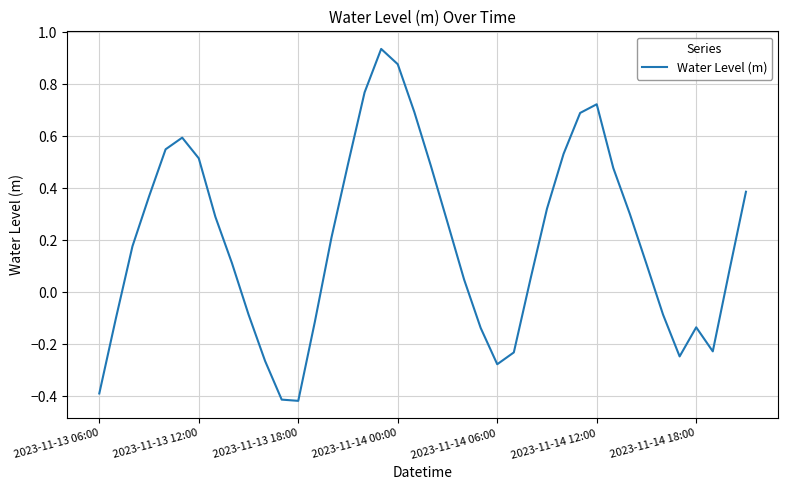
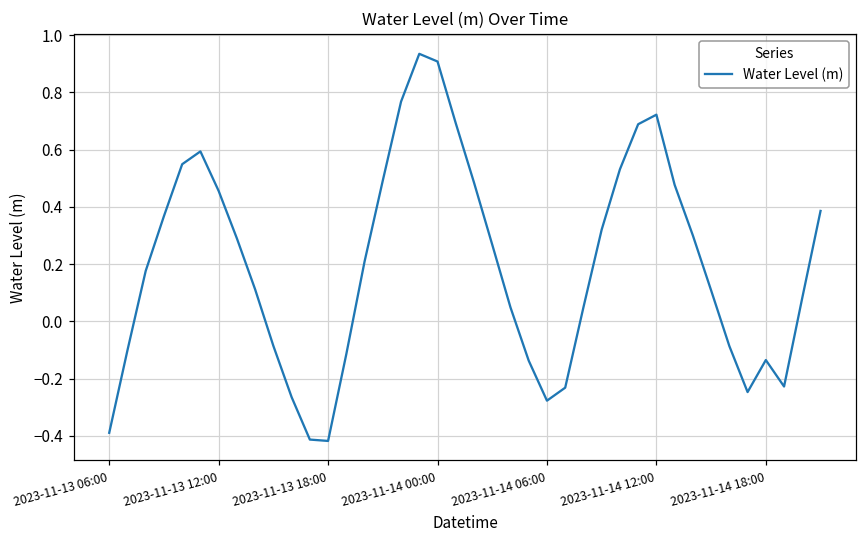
  {
    "2023-11-13 06:00": -0.39,
-   "2023-11-13 12:00": 0.51,
+   "2023-11-13 12:00": 0.46,
    "2023-11-13 18:00": -0.42,
-   "2023-11-14 00:00": 0.88,
+   "2023-11-14 00:00": 0.91,
    "2023-11-14 06:00": -0.28,
    "2023-11-14 12:00": 0.72,
    "2023-11-14 18:00": -0.13
  }
